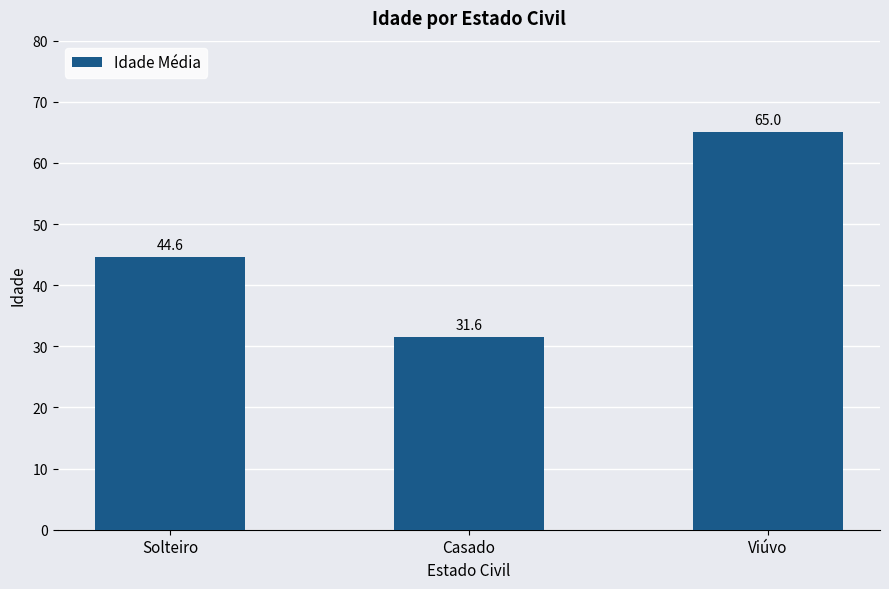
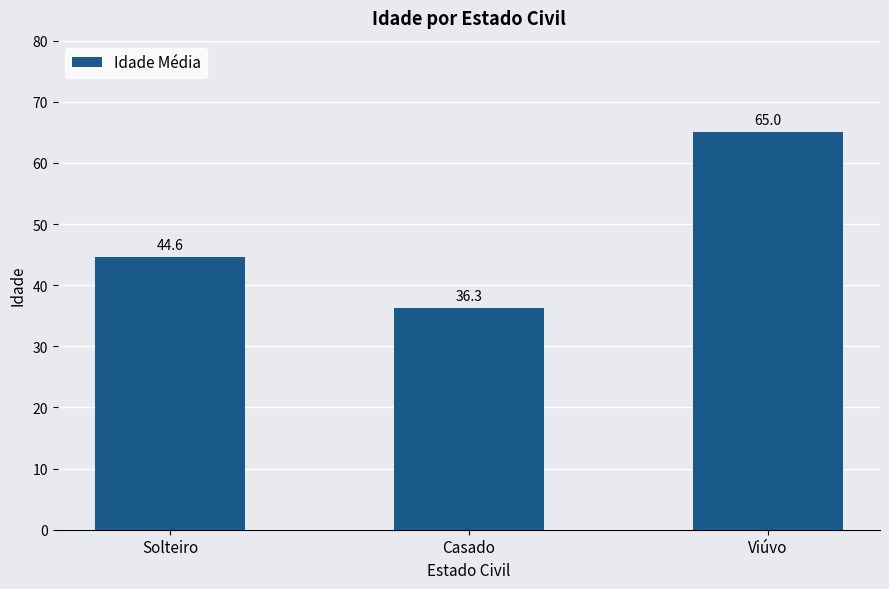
  {
    "Solteiro": 44.6,
-   "Casado": 31.6,
+   "Casado": 36.3,
    "Viúvo": 65.0
  }
